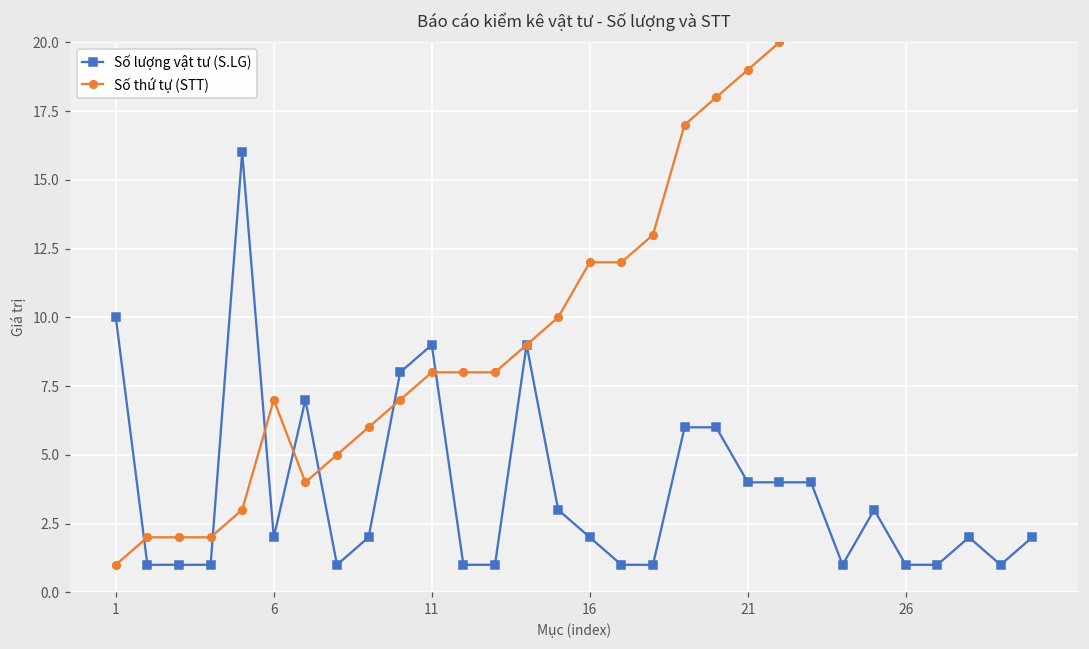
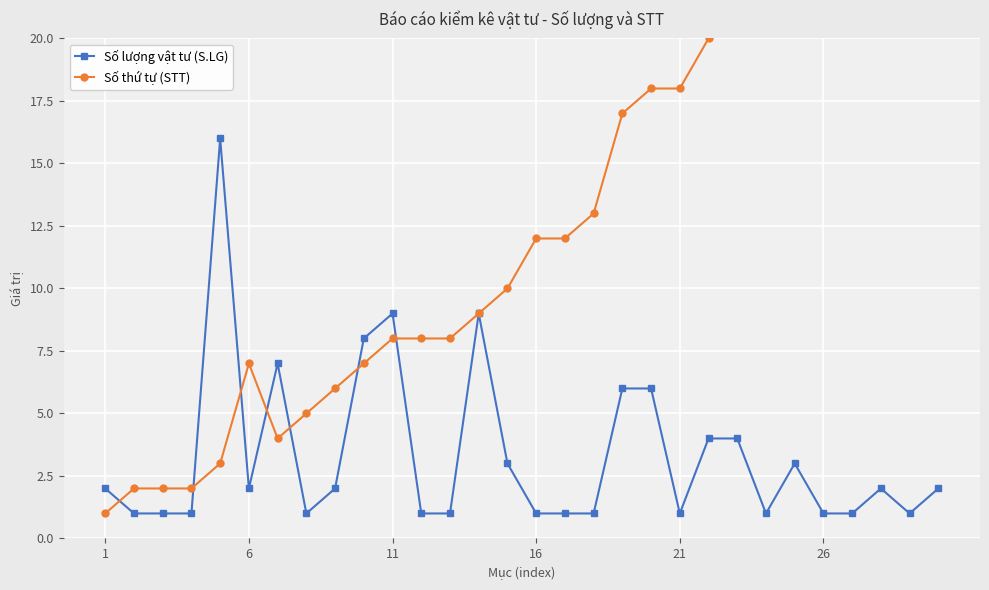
  {
    "Số lượng vật tư (S.LG)": {
-     "1": 10,
+     "1": 2,
      "6": 2,
      "11": 9,
-     "16": 2,
-     "21": 4,
+     "16": 1,
+     "21": 1,
      "26": 1
    },
    "Số thứ tự (STT)": {
      "1": 1,
      "6": 7,
      "11": 8,
      "16": 12,
-     "21": 19
+     "21": 18
    }
  }
